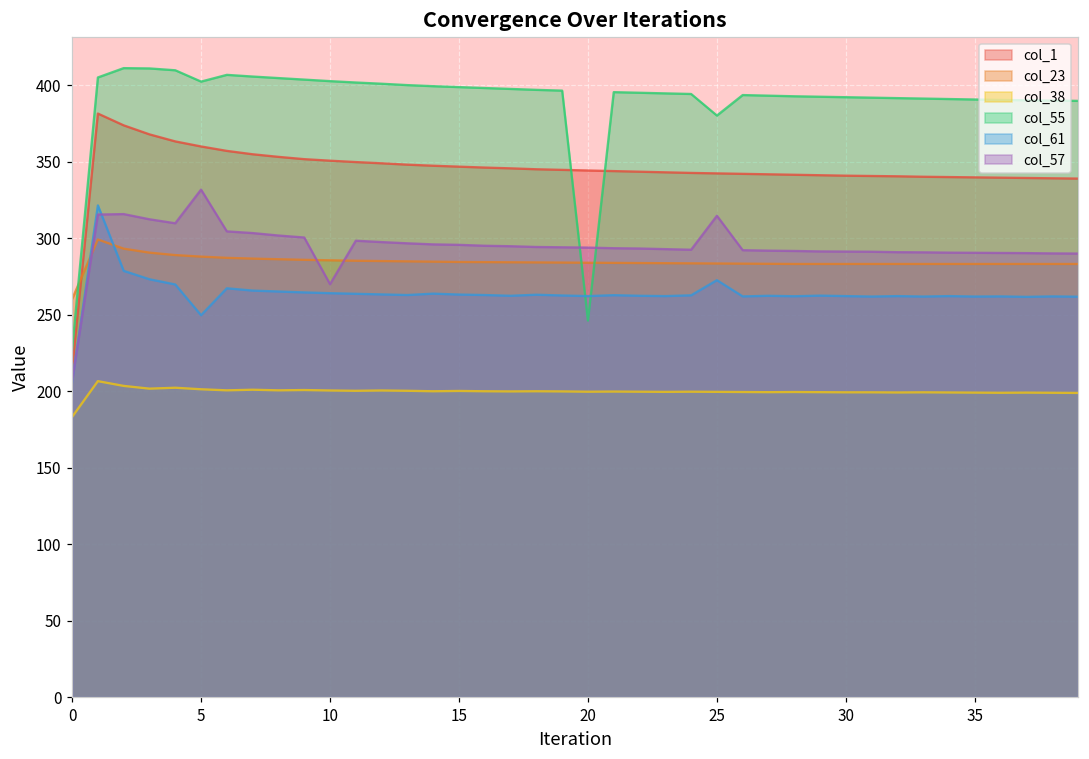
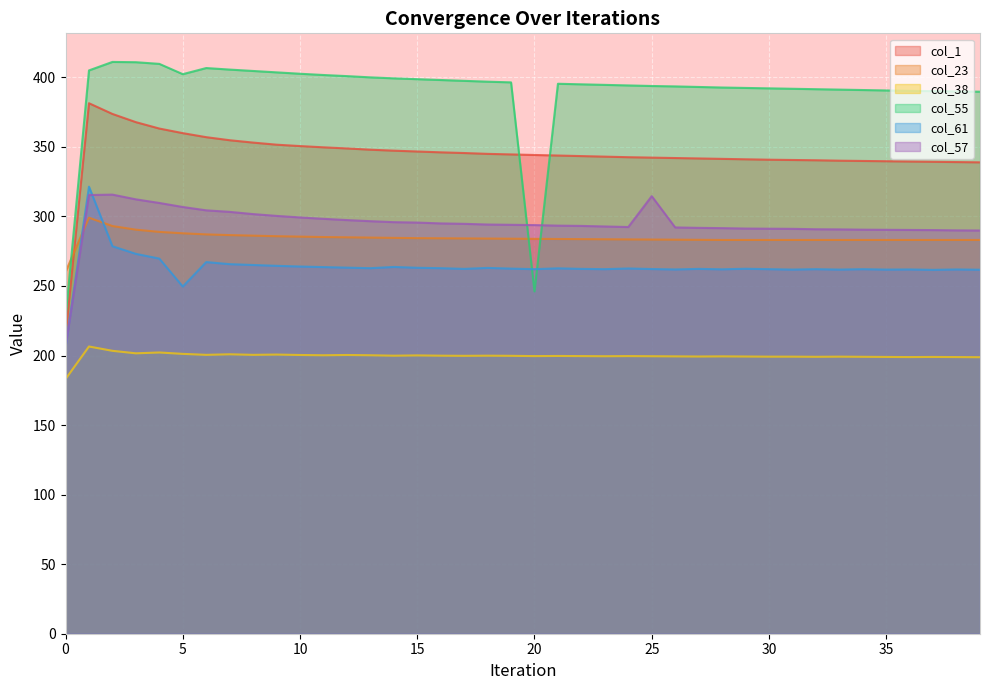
  {
    "col_55": {
      "0": 227,
      "5": 402,
      "10": 403,
      "15": 399,
      "20": 246,
-     "25": 380,
+     "25": 394,
      "30": 392,
      "35": 391
    },
    "col_61": {
      "5": 250,
      "10": 264,
      "15": 263,
      "20": 262,
-     "25": 273,
+     "25": 262,
      "30": 262,
      "35": 262
    },
    "col_57": {
-     "5": 332,
-     "10": 270,
+     "5": 307,
+     "10": 299,
      "15": 296,
      "20": 294,
      "25": 315,
      "30": 291,
      "35": 290
    }
  }
